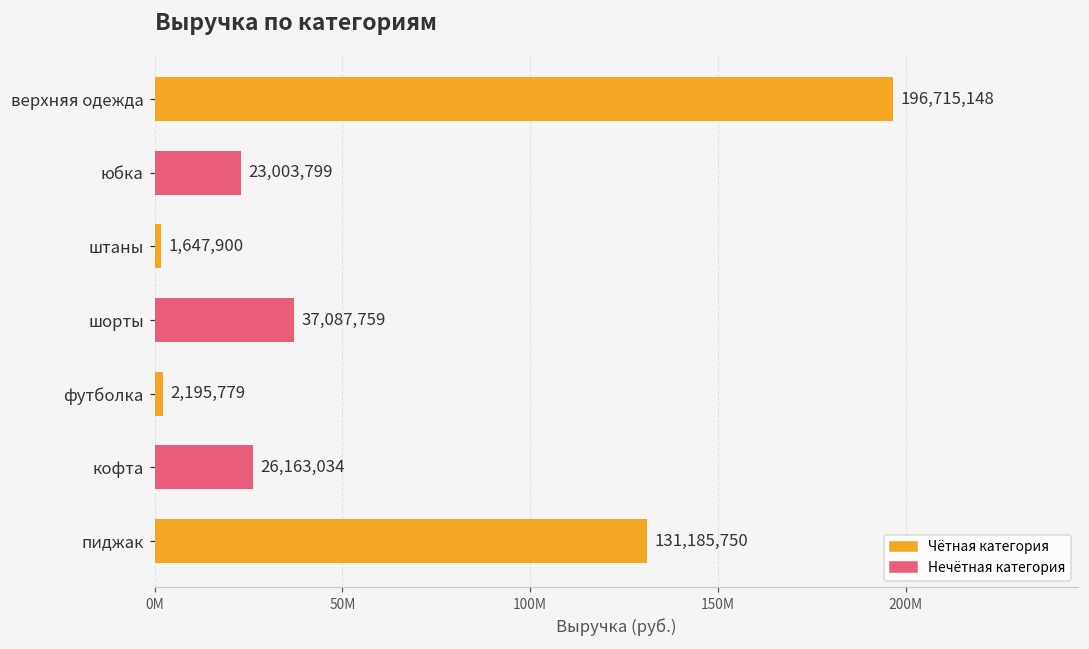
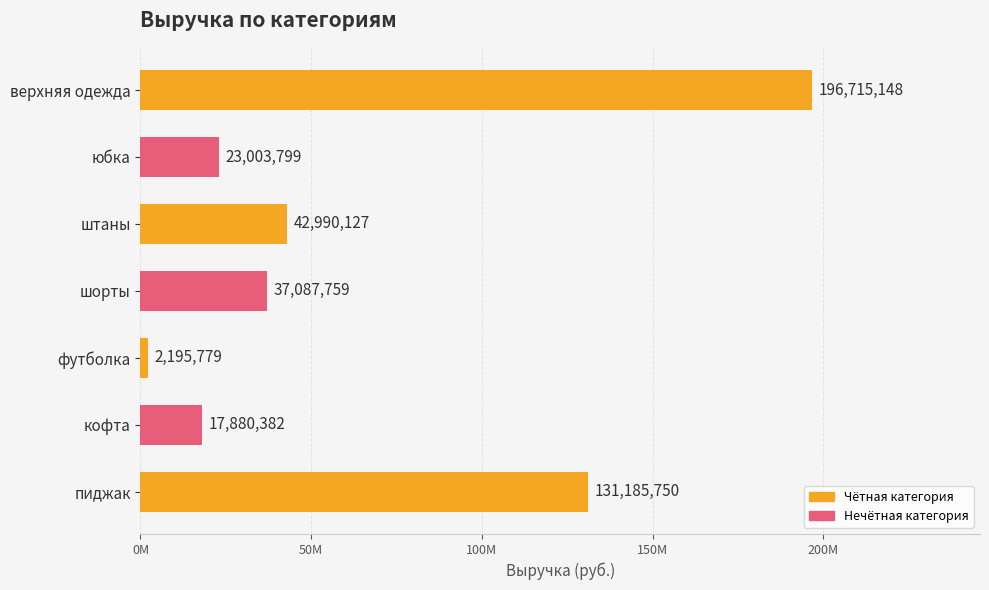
  {
    "верхняя одежда": "196,715,148",
    "юбка": "23,003,799",
-   "штаны": "1,647,900",
+   "штаны": "42,990,127",
    "шорты": "37,087,759",
    "футболка": "2,195,779",
-   "кофта": "26,163,034",
+   "кофта": "17,880,382",
    "пиджак": "131,185,750"
  }
